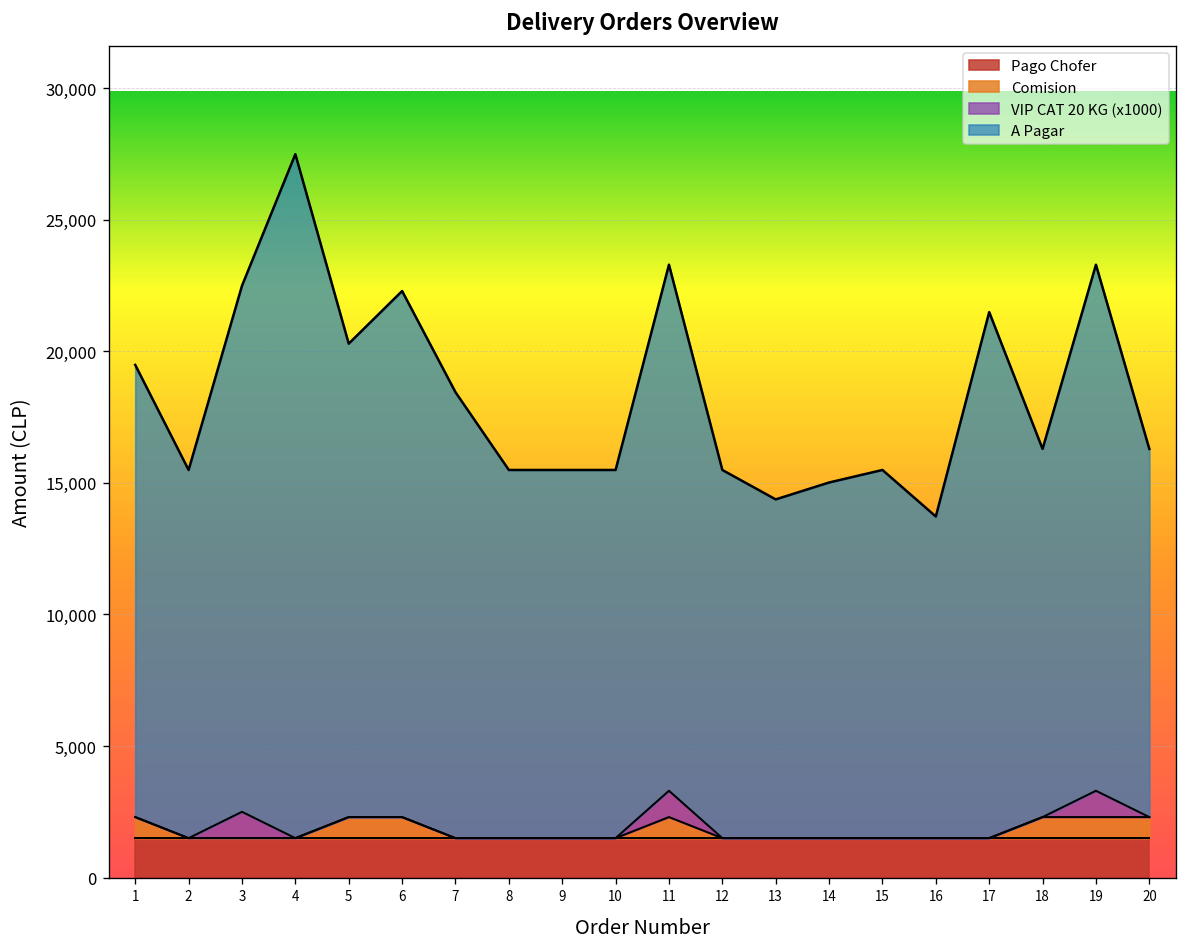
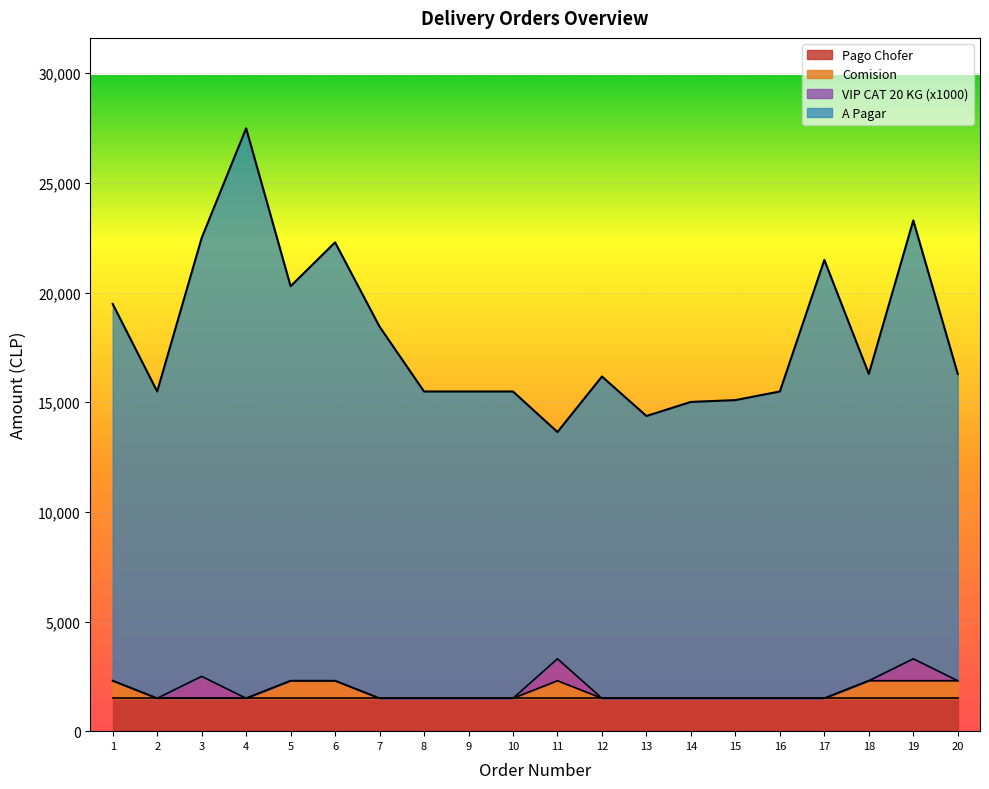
  {
    "Pago Chofer": {
      "1": "1,500",
      "5": "1,500",
      "6": "1,500",
      "11": "1,500",
      "18": "1,500",
      "19": "1,500",
      "20": "1,500"
    },
    "Comision": {
      "11": "800",
      "19": "800"
    },
    "VIP CAT 20 KG (x1000)": {
      "3": "1,000",
      "11": "1,000",
      "19": "1,000"
    },
    "A Pagar": {
      "1": "17,200",
      "2": "14,000",
      "3": "20,000",
      "4": "26,000",
      "5": "18,000",
      "6": "20,000",
      "7": "16,900",
      "8": "14,000",
      "9": "14,000",
      "10": "14,000",
-     "11": "20,000",
-     "12": "14,000",
+     "11": "10,300",
+     "12": "14,700",
      "13": "12,900",
      "14": "13,500",
-     "15": "14,000",
-     "16": "12,200",
+     "15": "13,600",
+     "16": "14,000",
      "17": "20,000",
      "18": "14,000",
      "19": "20,000",
      "20": "14,000"
    }
  }
